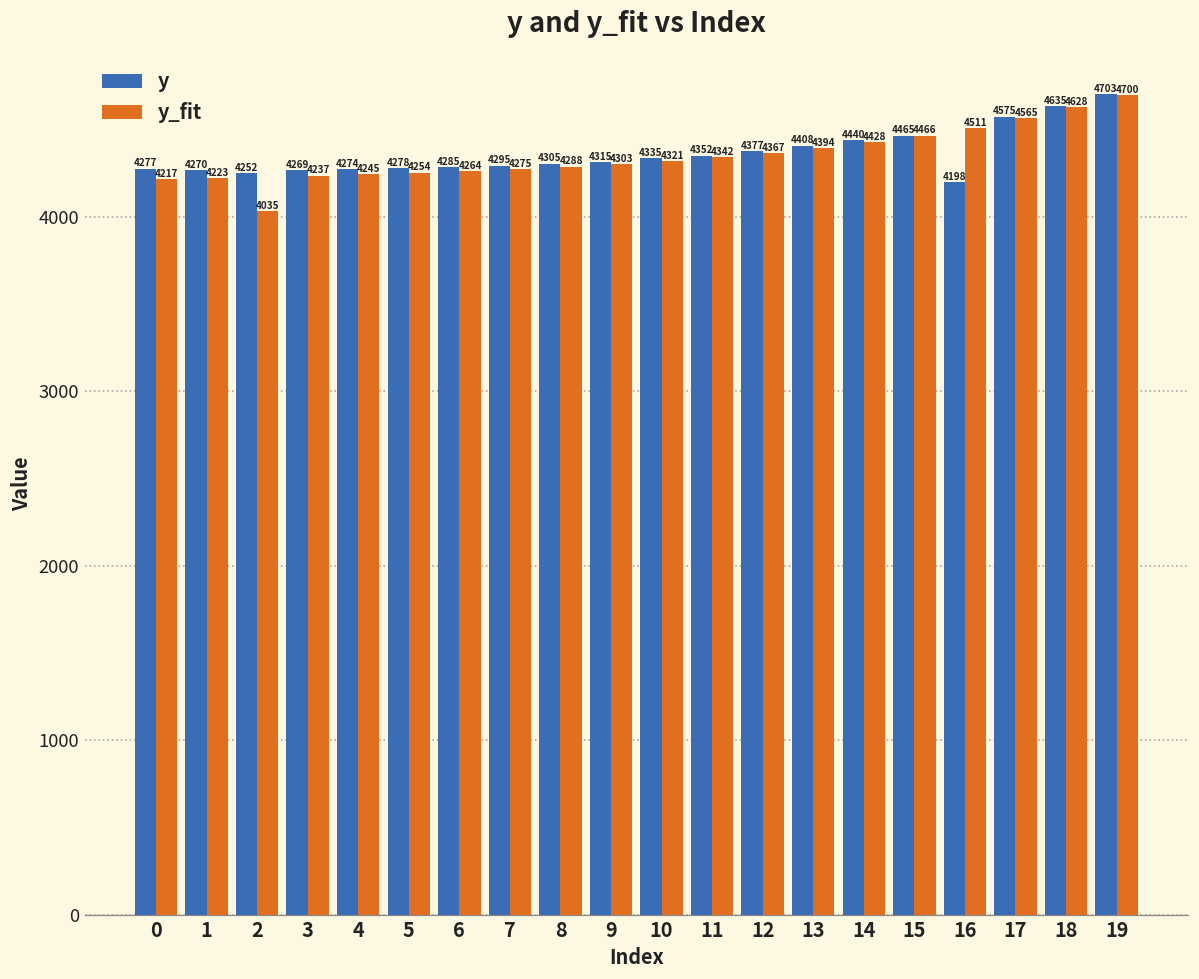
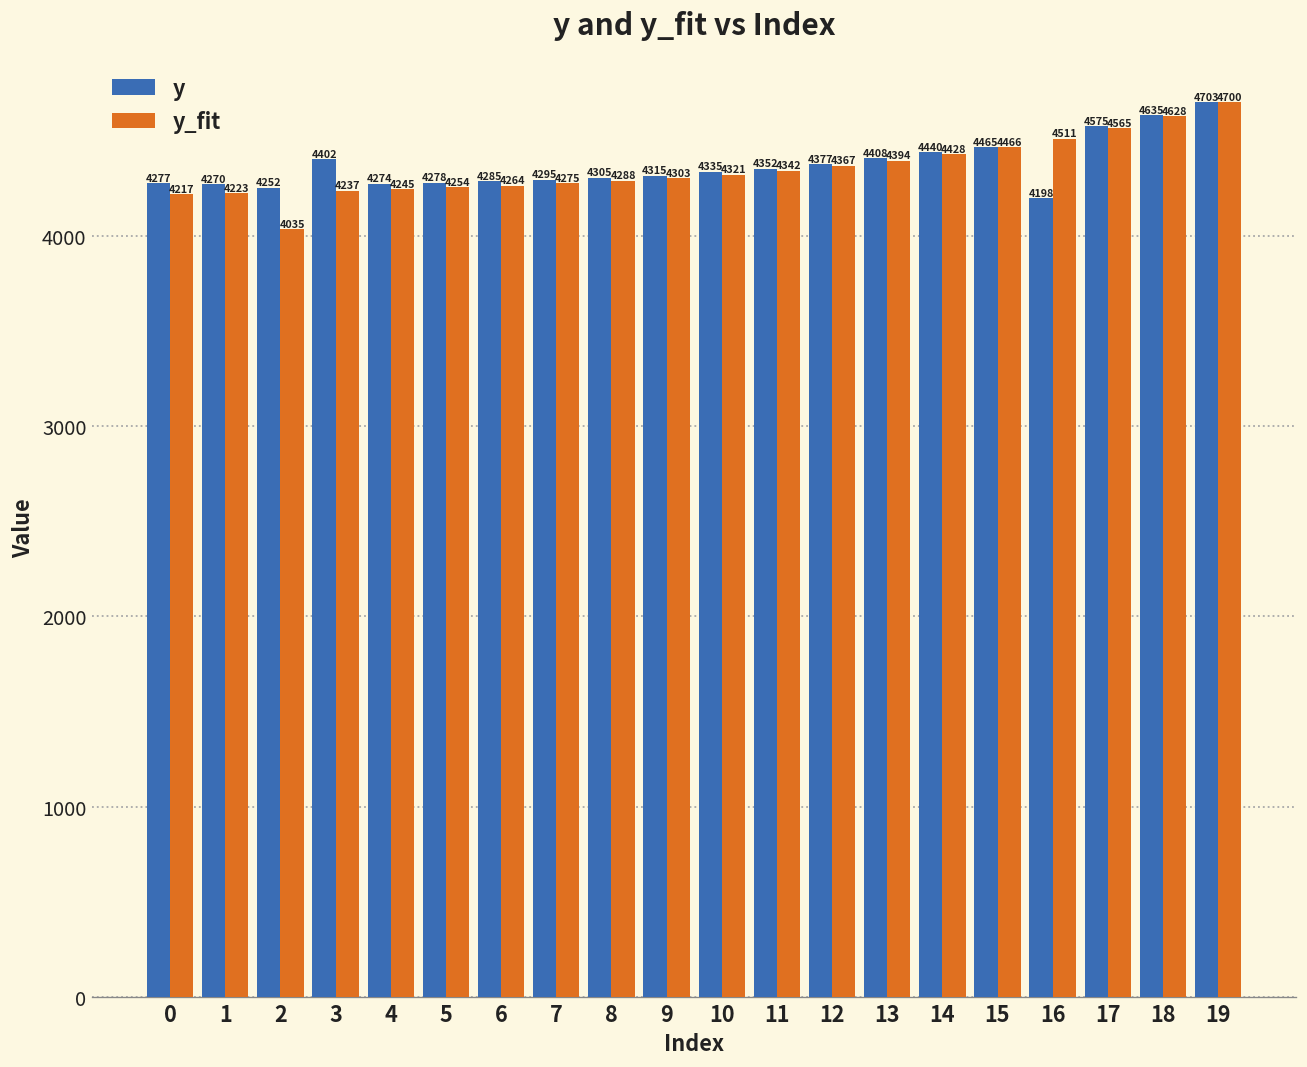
  {
    "y": {
      "0": 4277,
      "1": 4270,
      "2": 4252,
-     "3": 4269,
+     "3": 4402,
      "4": 4274,
      "5": 4278,
      "6": 4285,
      "7": 4295,
      "8": 4305,
      "9": 4315,
      "10": 4335,
      "11": 4352,
      "12": 4377,
      "13": 4408,
      "14": 4440,
      "15": 4465,
      "16": 4198,
      "17": 4575,
      "18": 4635,
      "19": 4703
    },
    "y_fit": {
      "0": 4217,
      "1": 4223,
      "2": 4035,
      "3": 4237,
      "4": 4245,
      "5": 4254,
      "6": 4264,
      "7": 4275,
      "8": 4288,
      "9": 4303,
      "10": 4321,
      "11": 4342,
      "12": 4367,
      "13": 4394,
      "14": 4428,
      "15": 4466,
      "16": 4511,
      "17": 4565,
      "18": 4628,
      "19": 4700
    }
  }
